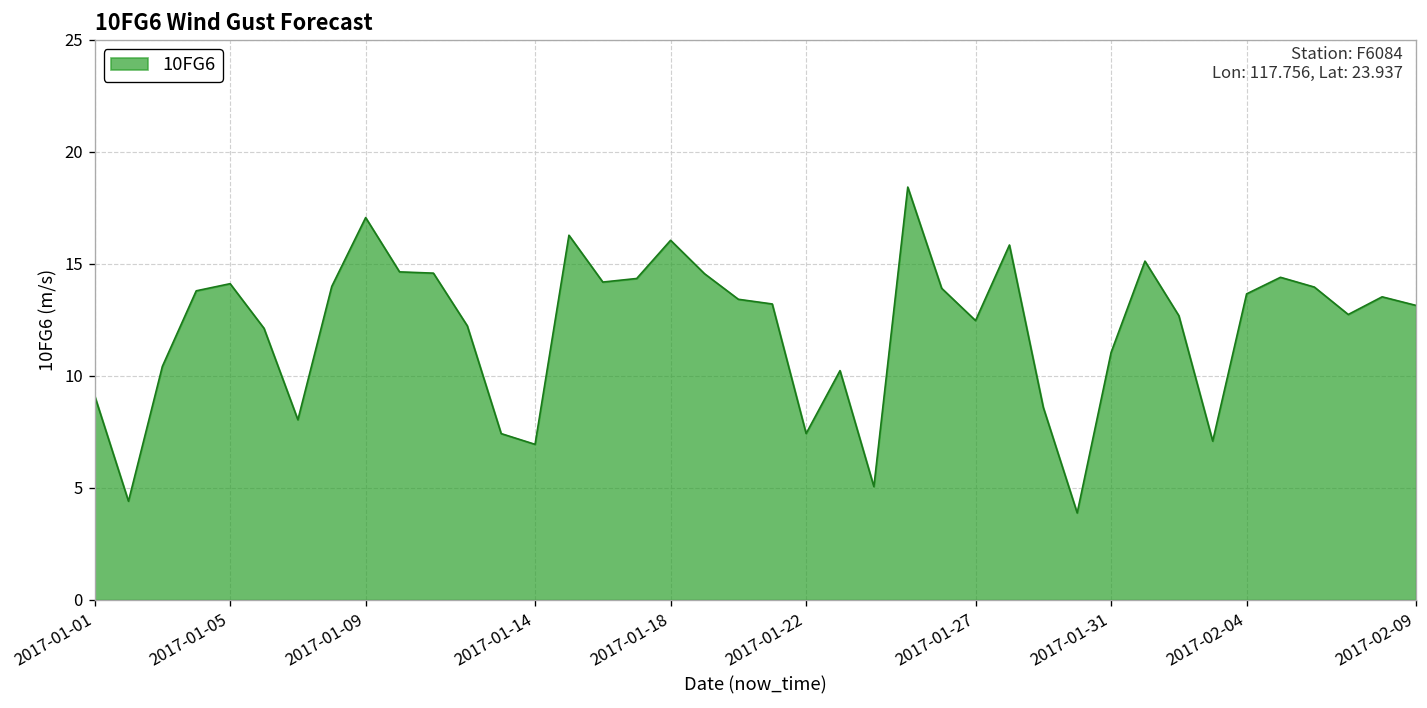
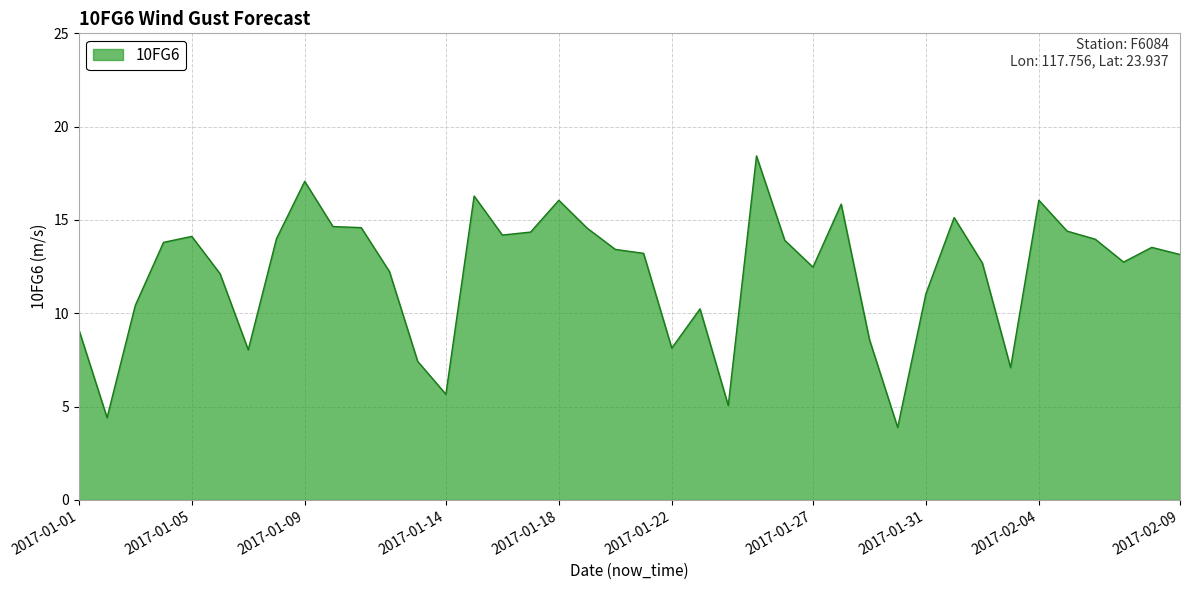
  {
    "2017-01-01": 9.1,
    "2017-01-05": 14.1,
    "2017-01-09": 17.1,
-   "2017-01-14": 6.9,
+   "2017-01-14": 5.7,
    "2017-01-18": 16.1,
-   "2017-01-22": 7.4,
+   "2017-01-22": 8.1,
    "2017-01-27": 12.5,
    "2017-01-31": 11.0,
-   "2017-02-04": 13.7,
+   "2017-02-04": 16.1,
    "2017-02-09": 13.1
  }
